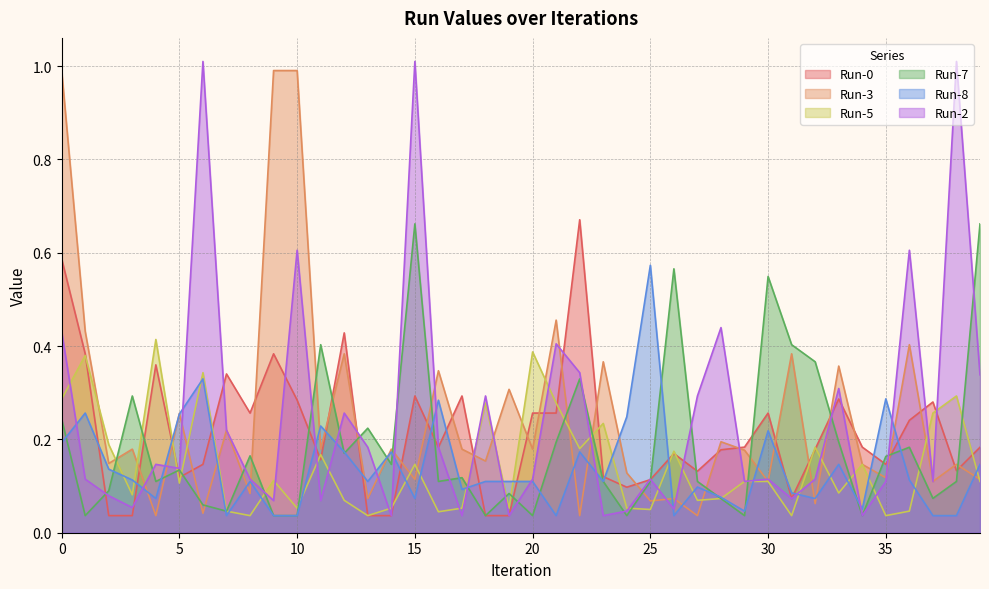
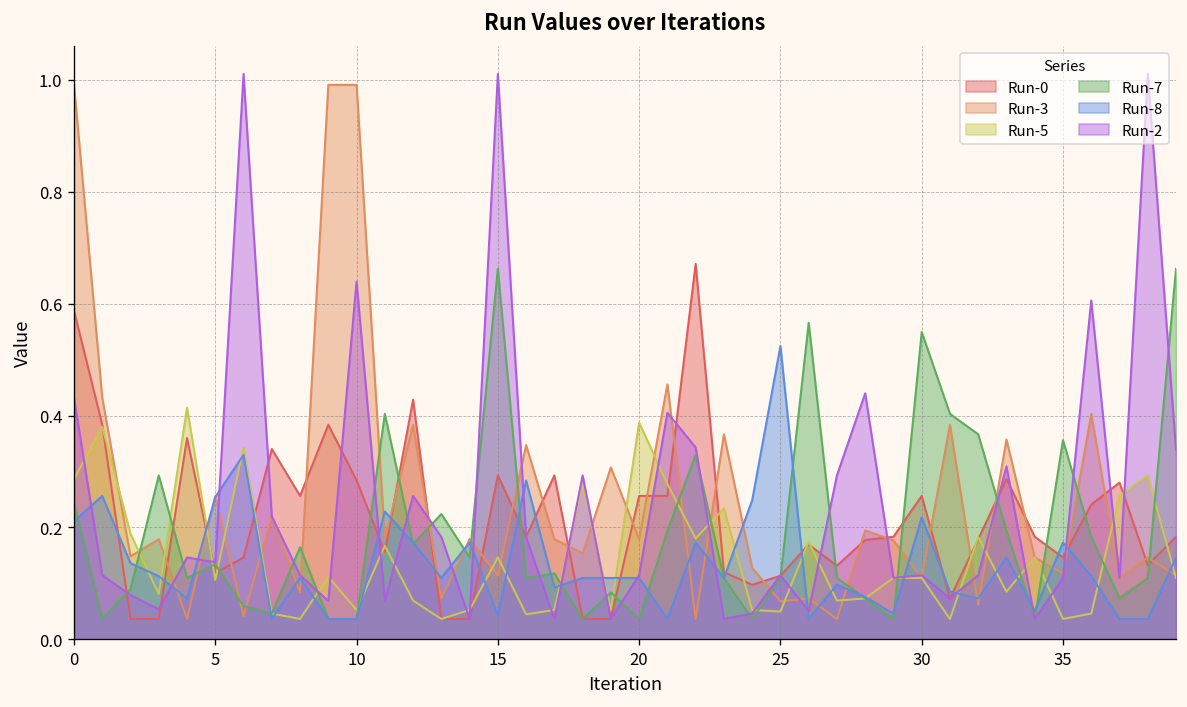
  {
    "Run-7": {
      "0": 0.24,
      "15": 0.66,
      "20": 0.04,
      "30": 0.55,
-     "35": 0.16
+     "35": 0.36
    },
    "Run-8": {
-     "0": 0.19,
-     "15": 0.07,
-     "25": 0.57,
+     "0": 0.21,
+     "15": 0.04,
+     "25": 0.52,
      "30": 0.22,
-     "35": 0.29
+     "35": 0.17
    },
    "Run-2": {
      "0": 0.43,
-     "10": 0.61,
+     "10": 0.64,
      "15": 1.01,
      "35": 0.11
    }
  }
